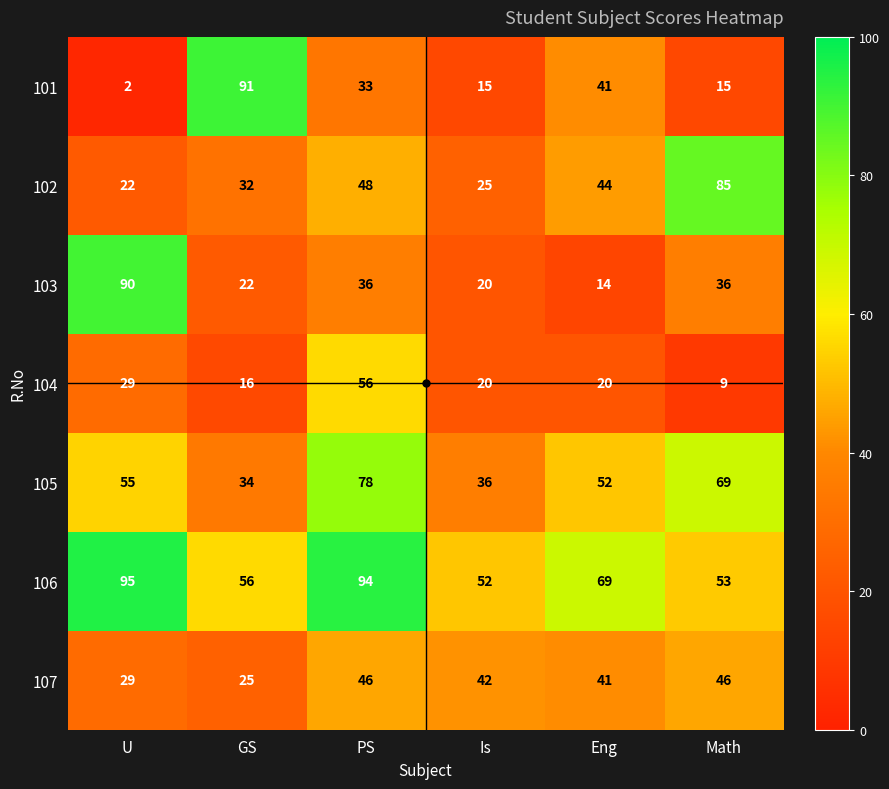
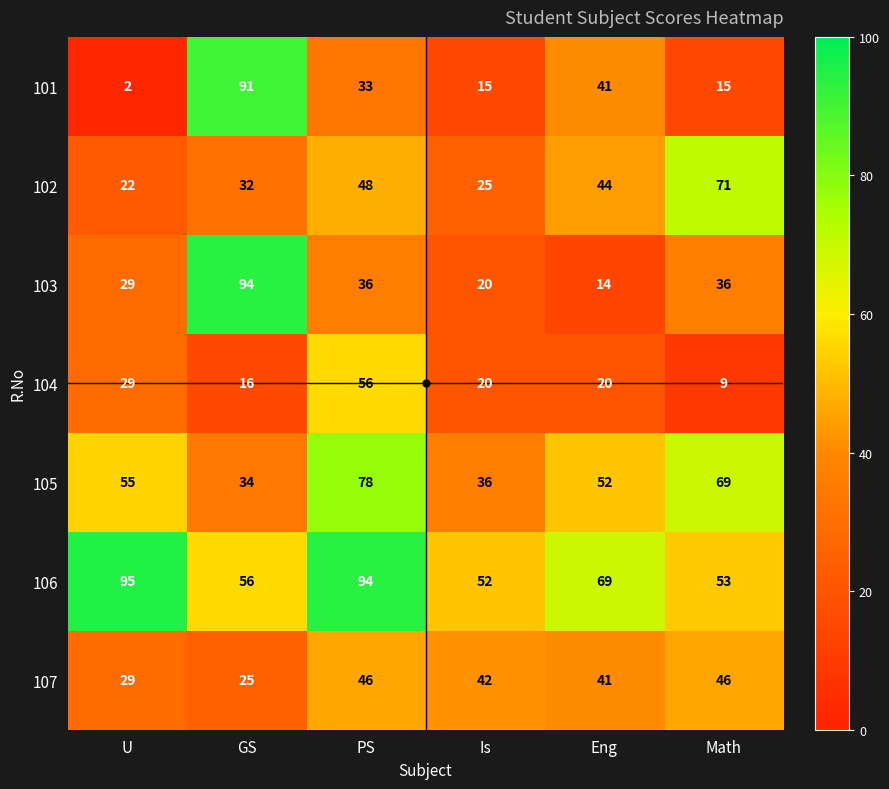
  {
    "101": {
      "U": 2,
      "GS": 91,
      "PS": 33,
      "Is": 15,
      "Eng": 41,
      "Math": 15
    },
    "102": {
      "U": 22,
      "GS": 32,
      "PS": 48,
      "Is": 25,
      "Eng": 44,
-     "Math": 85
+     "Math": 71
    },
    "103": {
-     "U": 90,
-     "GS": 22,
+     "U": 29,
+     "GS": 94,
      "PS": 36,
      "Is": 20,
      "Eng": 14,
      "Math": 36
    },
    "104": {
      "U": 29,
      "GS": 16,
      "PS": 56,
      "Is": 20,
      "Eng": 20,
      "Math": 9
    },
    "105": {
      "U": 55,
      "GS": 34,
      "PS": 78,
      "Is": 36,
      "Eng": 52,
      "Math": 69
    },
    "106": {
      "U": 95,
      "GS": 56,
      "PS": 94,
      "Is": 52,
      "Eng": 69,
      "Math": 53
    },
    "107": {
      "U": 29,
      "GS": 25,
      "PS": 46,
      "Is": 42,
      "Eng": 41,
      "Math": 46
    }
  }
